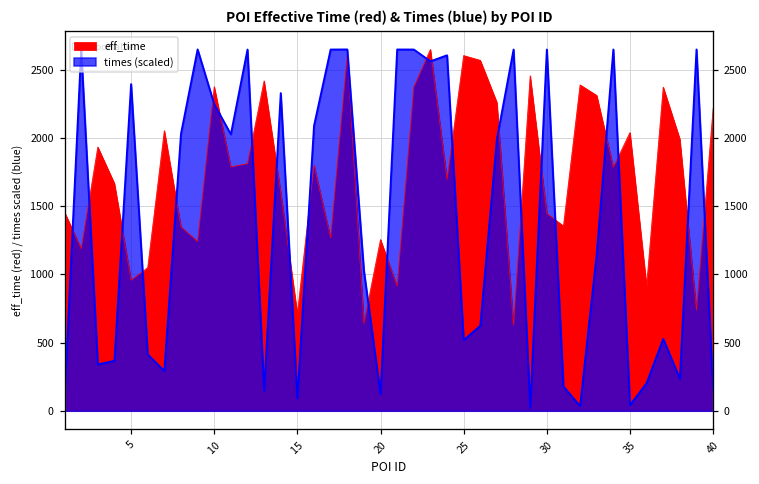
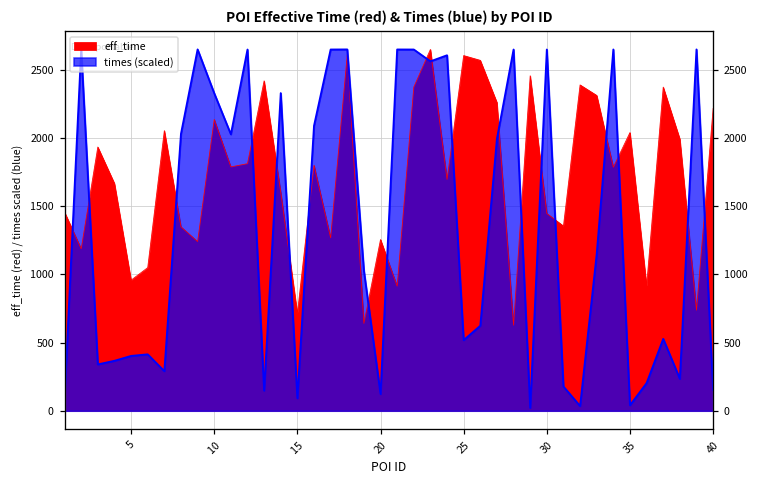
  {
    "eff_time": {
      "5": 960,
-     "10": 2380,
+     "10": 2140,
      "15": 710,
      "20": 1260,
      "25": 2600,
      "30": 1450,
      "35": 2040,
      "40": 2220
    },
    "times (scaled)": {
-     "5": 2390,
-     "10": 2250,
+     "5": 400,
+     "10": 2330,
      "15": 90,
      "20": 120,
      "25": 520,
      "30": 2650,
      "35": 40,
      "40": 150
    }
  }
